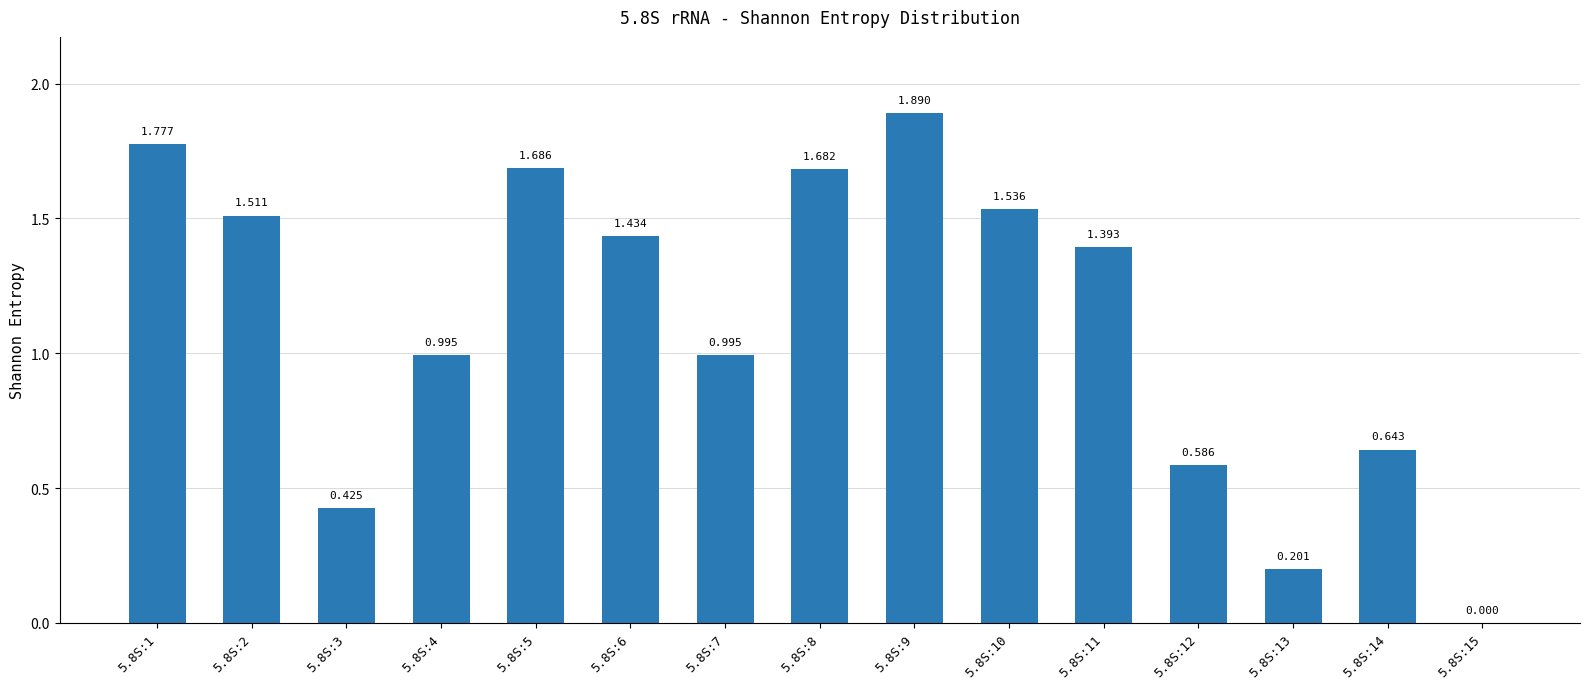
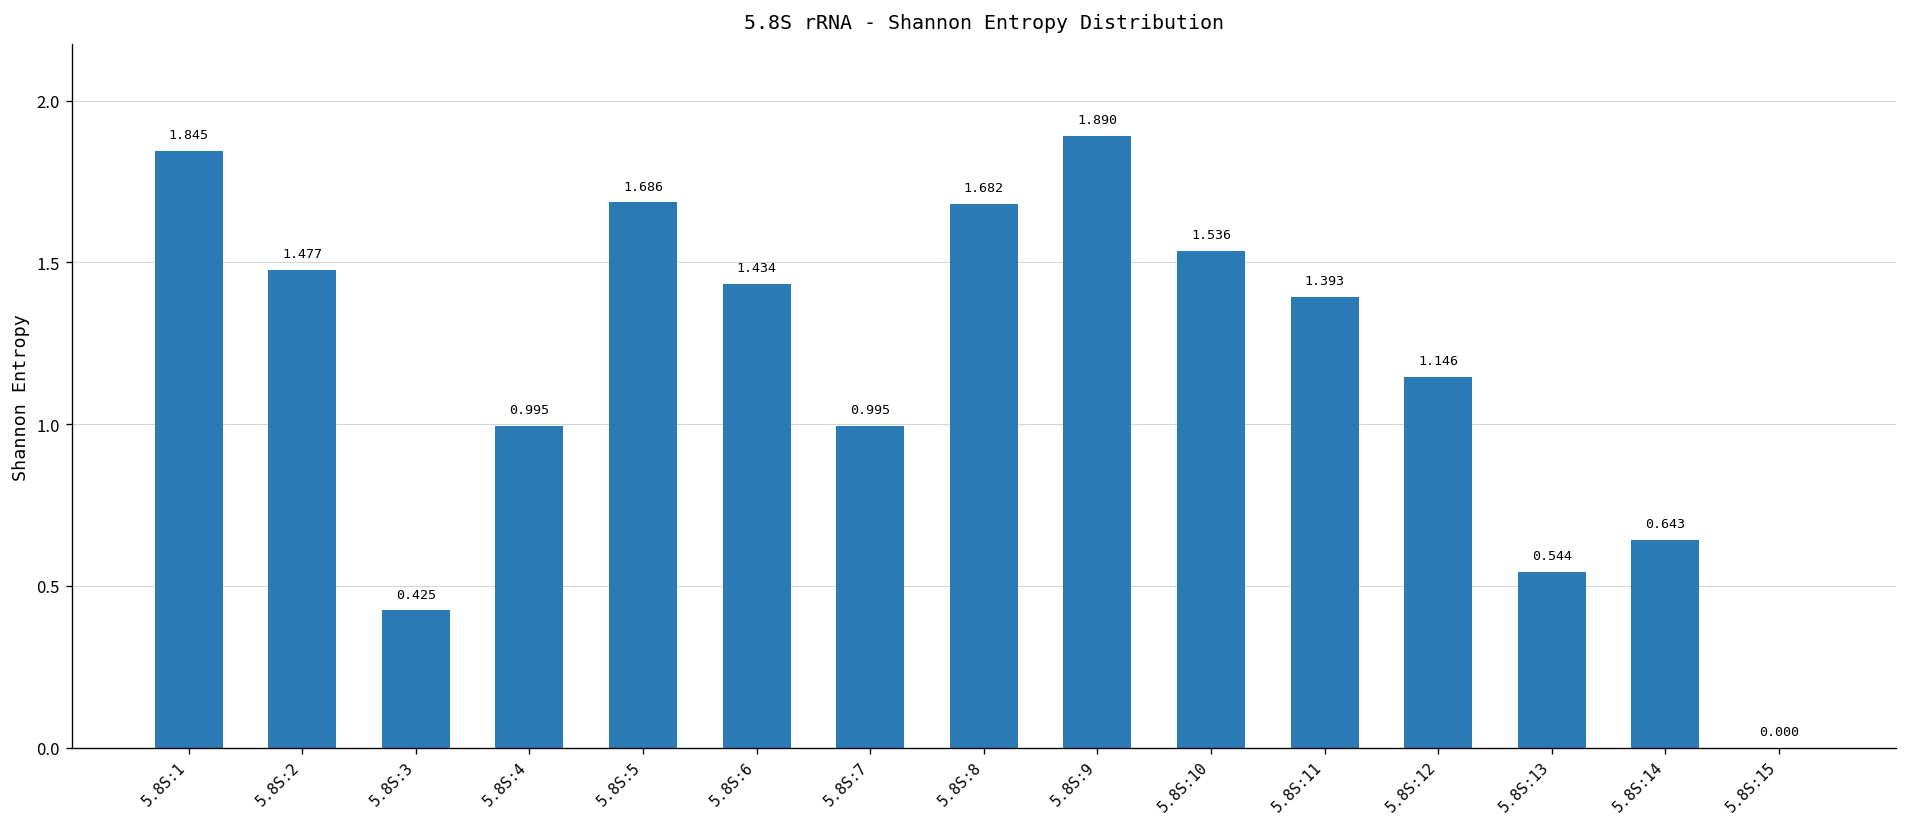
  {
-   "5.8S:1": 1.777,
-   "5.8S:2": 1.511,
+   "5.8S:1": 1.845,
+   "5.8S:2": 1.477,
    "5.8S:3": 0.425,
    "5.8S:4": 0.995,
    "5.8S:5": 1.686,
    "5.8S:6": 1.434,
    "5.8S:7": 0.995,
    "5.8S:8": 1.682,
    "5.8S:9": 1.890,
    "5.8S:10": 1.536,
    "5.8S:11": 1.393,
-   "5.8S:12": 0.586,
-   "5.8S:13": 0.201,
+   "5.8S:12": 1.146,
+   "5.8S:13": 0.544,
    "5.8S:14": 0.643,
    "5.8S:15": 0.000
  }
